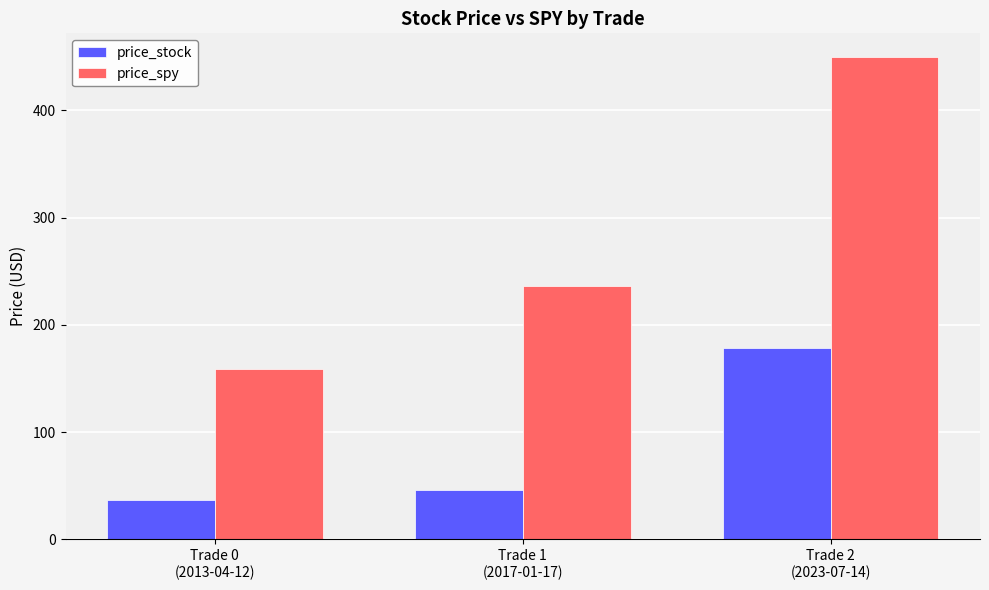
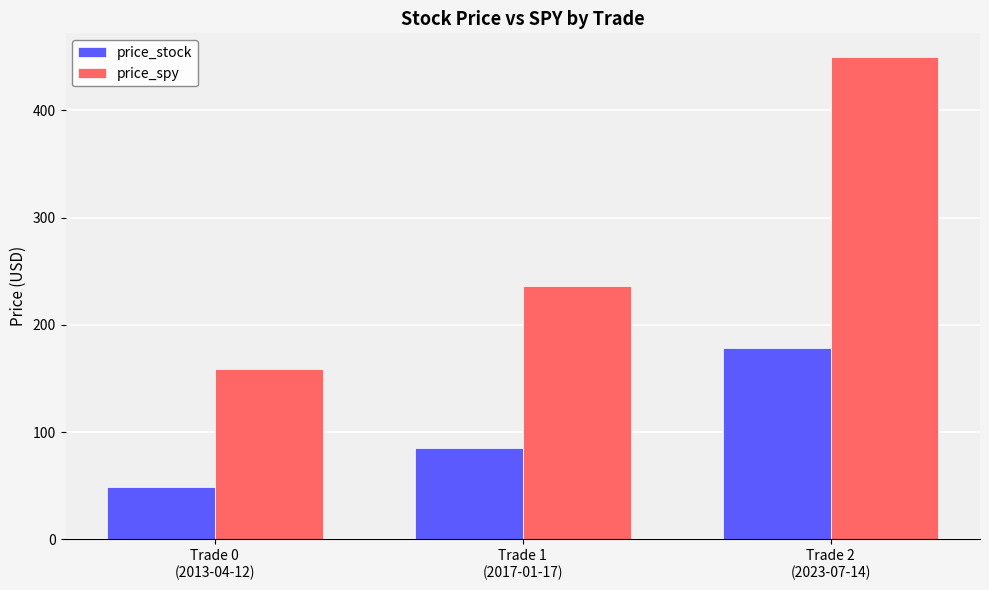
  {
    "price_stock": {
-     "Trade 0 (2013-04-12)": 37,
-     "Trade 1 (2017-01-17)": 46,
+     "Trade 0 (2013-04-12)": 49,
+     "Trade 1 (2017-01-17)": 85,
      "Trade 2 (2023-07-14)": 178
    },
    "price_spy": {
      "Trade 0 (2013-04-12)": 159,
      "Trade 1 (2017-01-17)": 236,
      "Trade 2 (2023-07-14)": 449
    }
  }
